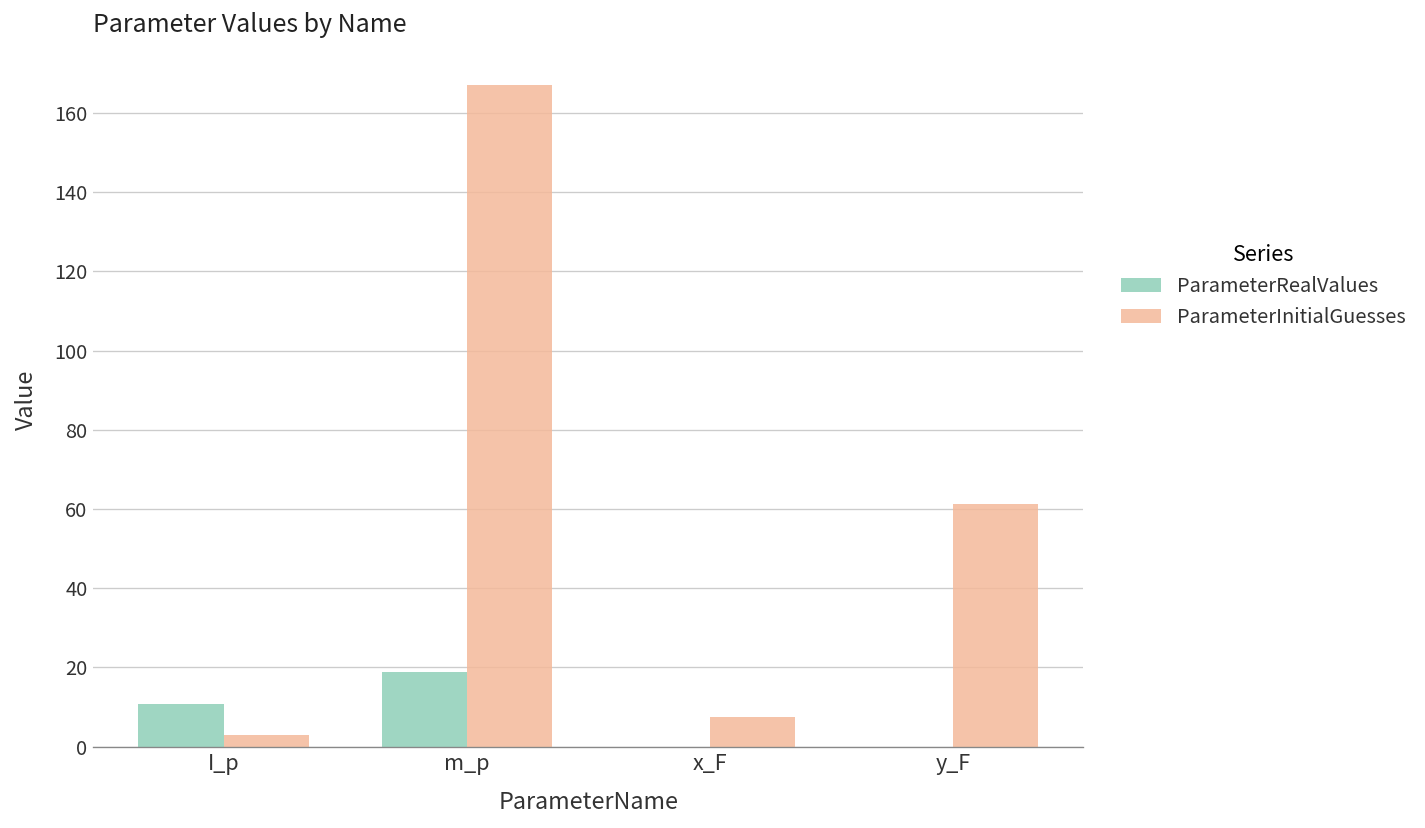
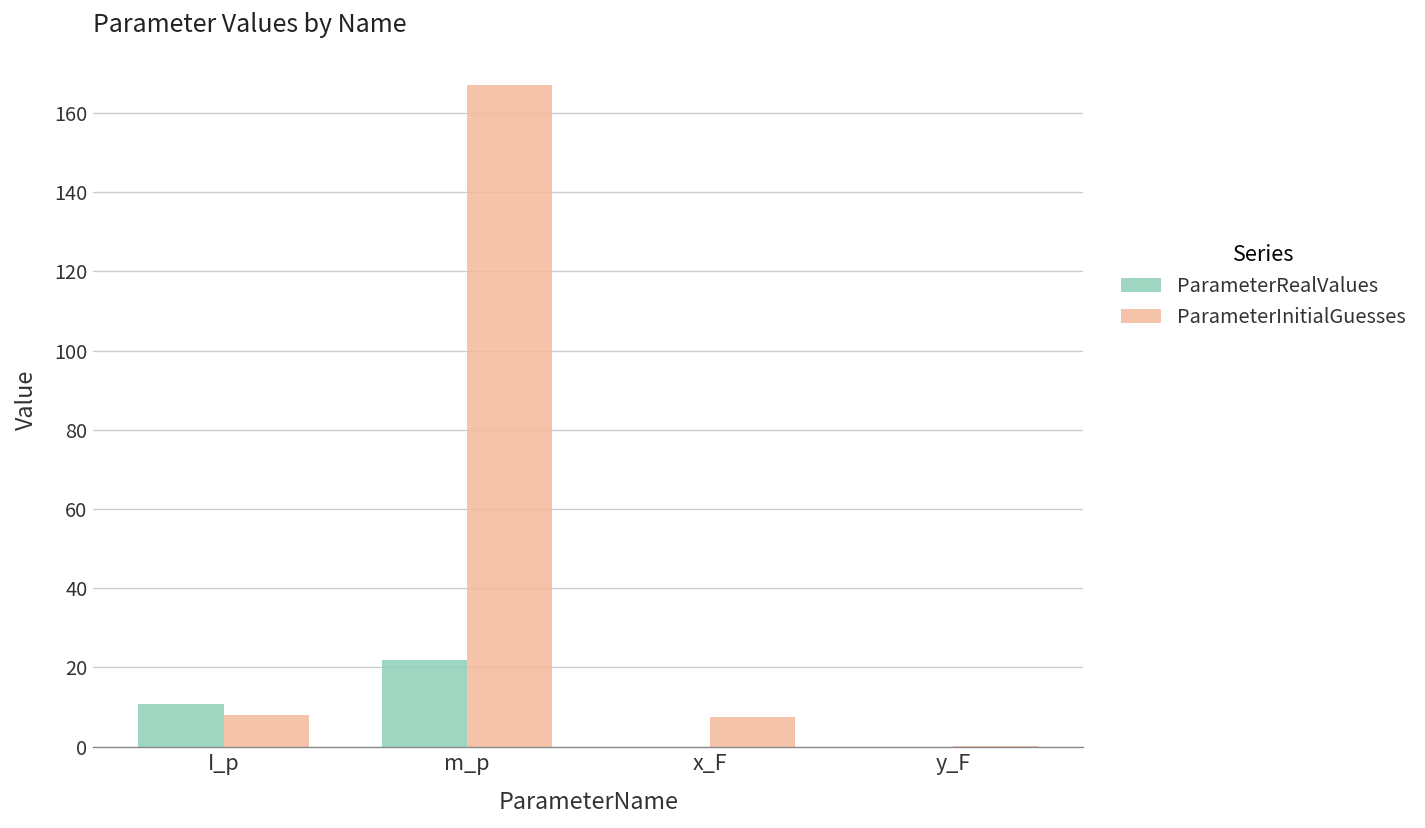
  {
    "ParameterRealValues": {
      "I_p": 11,
-     "m_p": 19,
+     "m_p": 22,
      "x_F": 0,
      "y_F": 0
    },
    "ParameterInitialGuesses": {
-     "I_p": 3,
+     "I_p": 8,
      "m_p": 167,
      "x_F": 8,
-     "y_F": 61
+     "y_F": 0
    }
  }
